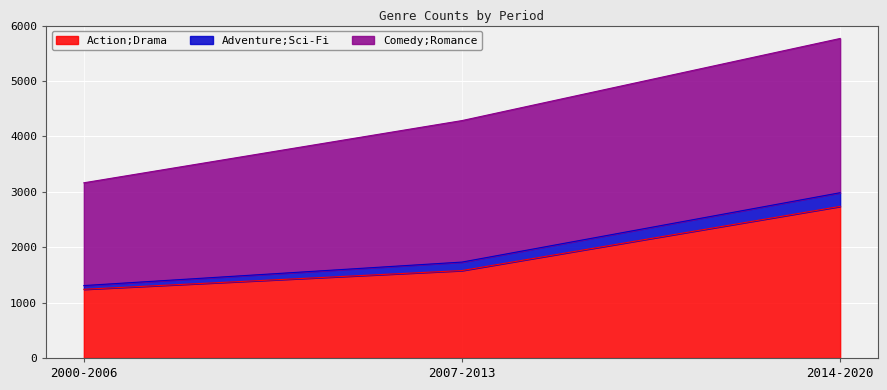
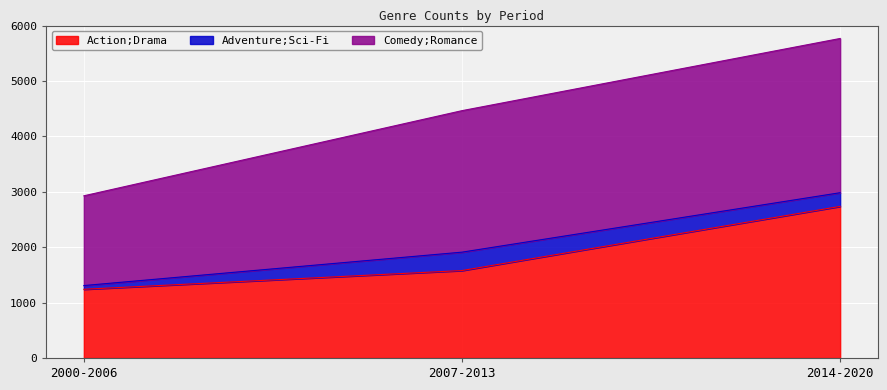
  {
    "Action;Drama": {
      "2000-2006": 1200,
      "2007-2013": 1600,
      "2014-2020": 2700
    },
    "Adventure;Sci-Fi": {
      "2000-2006": 100,
-     "2007-2013": 200,
+     "2007-2013": 300,
      "2014-2020": 200
    },
    "Comedy;Romance": {
-     "2000-2006": 1900,
+     "2000-2006": 1600,
      "2007-2013": 2600,
      "2014-2020": 2800
    }
  }
